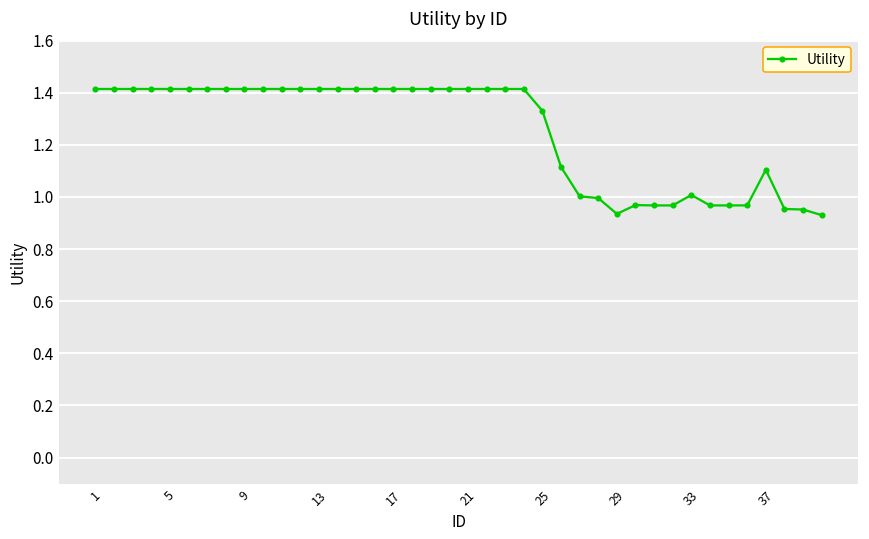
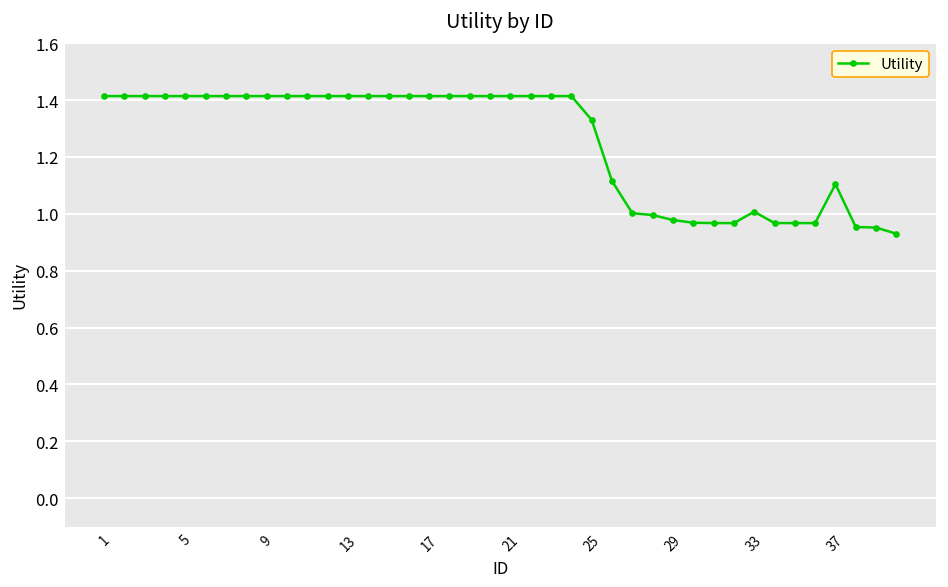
  {
    "1": 1.41,
    "5": 1.41,
    "9": 1.41,
    "13": 1.41,
    "17": 1.41,
    "21": 1.41,
    "25": 1.33,
-   "29": 0.94,
+   "29": 0.98,
    "33": 1.01,
    "37": 1.10
  }
